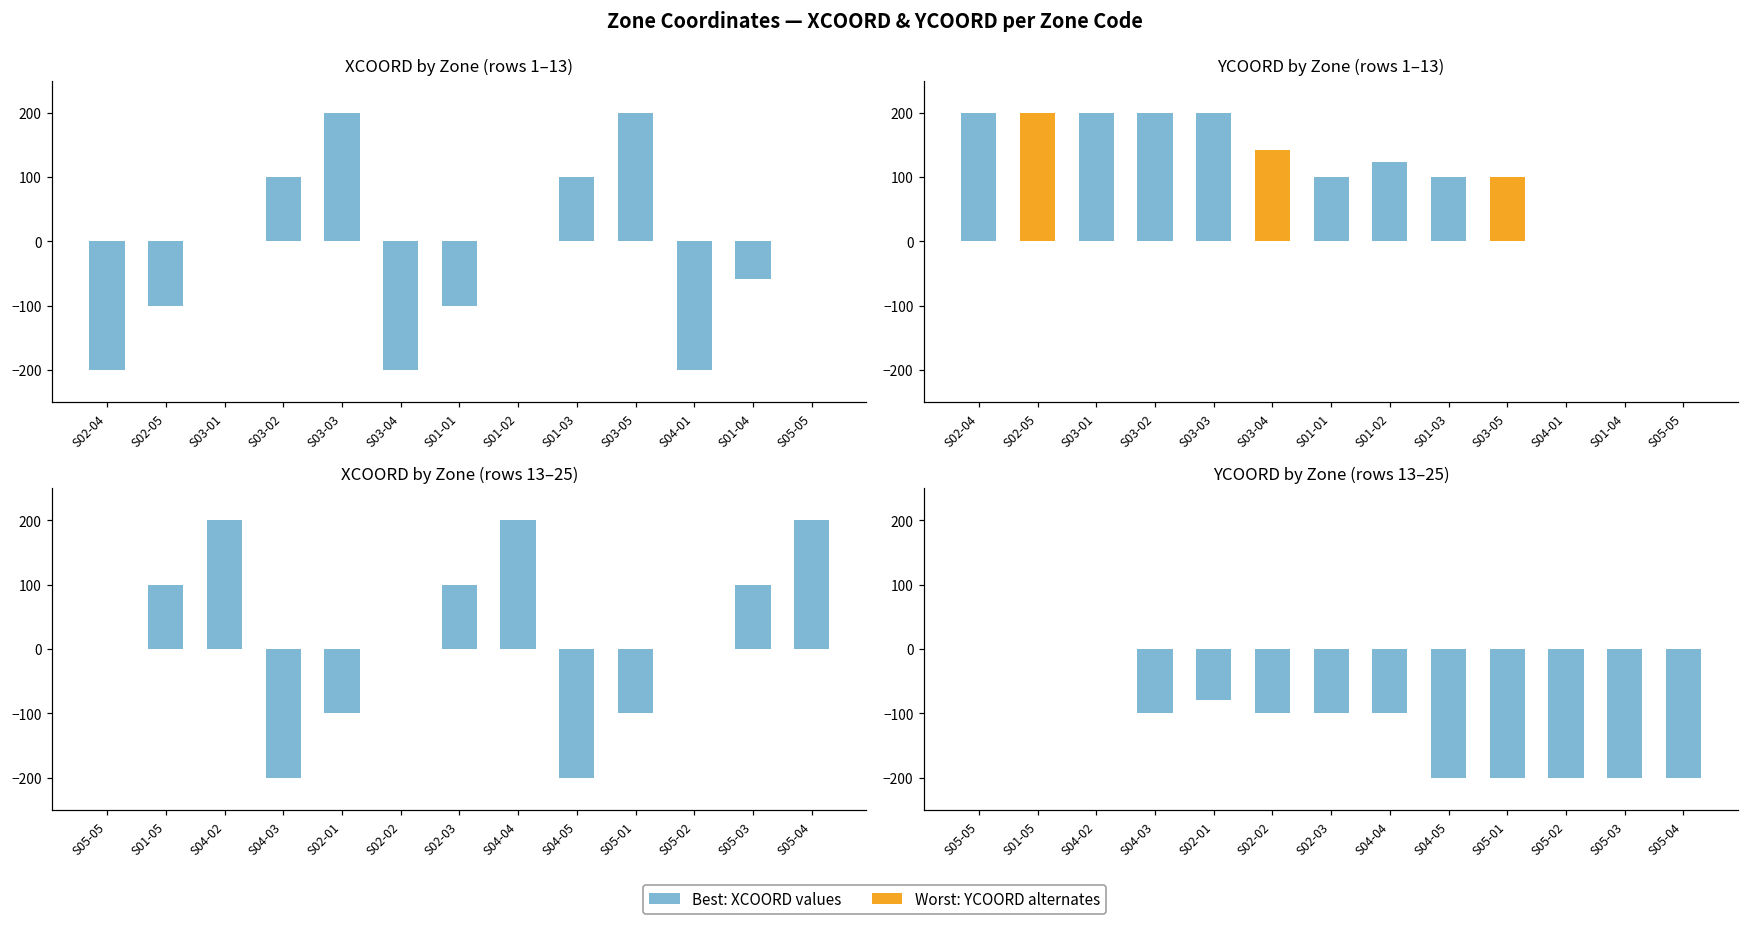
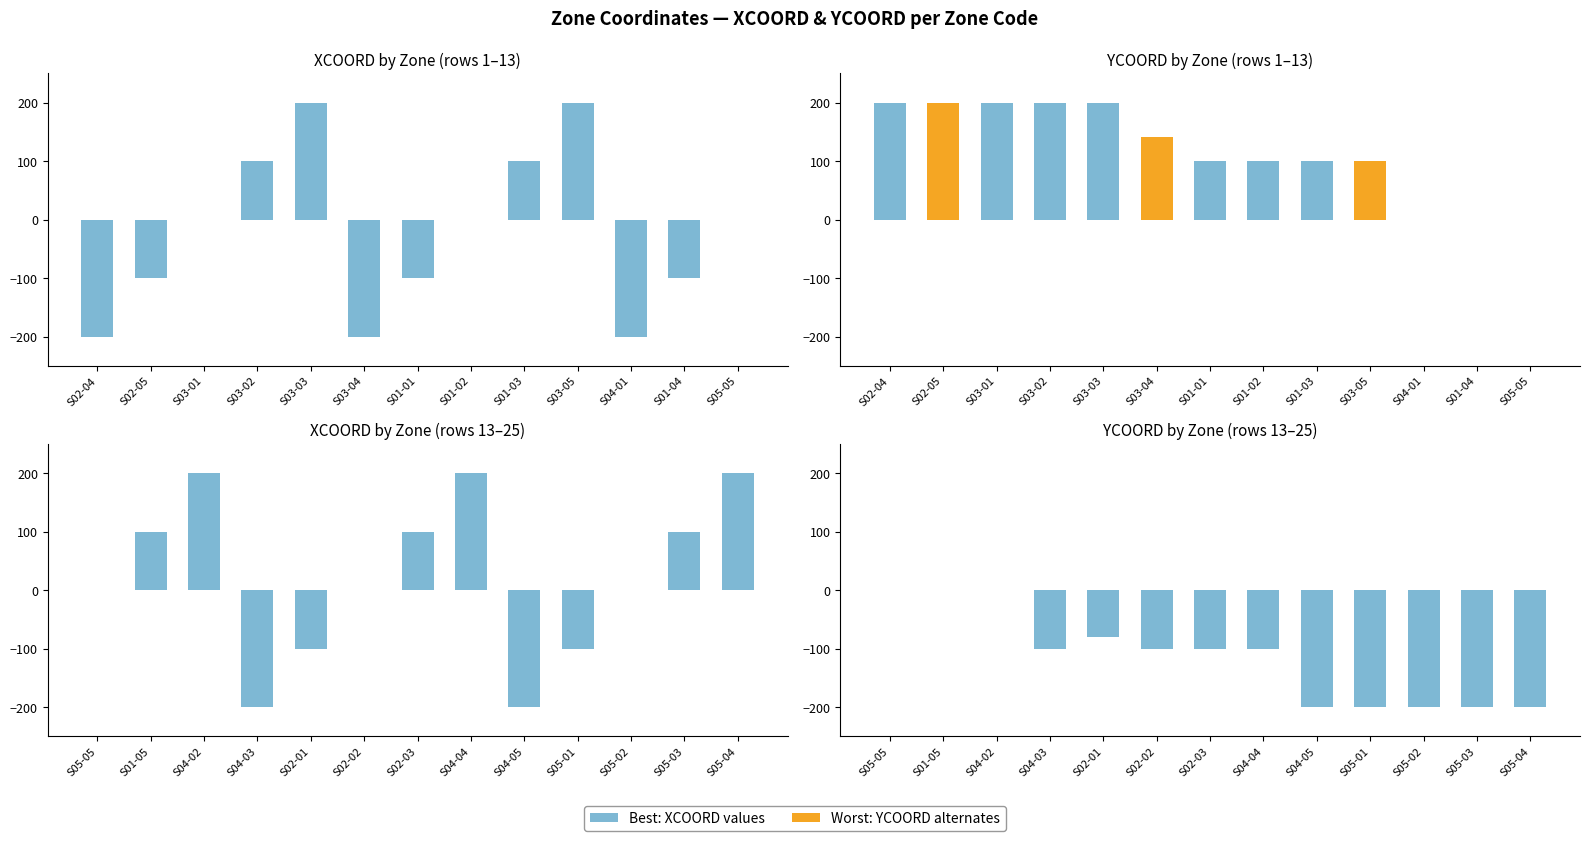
  {
    "XCOORD by Zone (rows 1–13)": {
      "S02-04": -200,
      "S02-05": -100,
      "S03-01": 0,
      "S03-02": 100,
      "S03-03": 200,
      "S03-04": -200,
      "S01-01": -100,
      "S01-02": 0,
      "S01-03": 100,
      "S03-05": 200,
      "S04-01": -200,
-     "S01-04": -60,
+     "S01-04": -100,
      "S05-05": 0
    },
    "YCOORD by Zone (rows 1–13)": {
      "S02-04": 200,
      "S02-05": 200,
      "S03-01": 200,
      "S03-02": 200,
      "S03-03": 200,
      "S03-04": 140,
      "S01-01": 100,
-     "S01-02": 120,
+     "S01-02": 100,
      "S01-03": 100,
      "S03-05": 100,
      "S04-01": 0,
      "S01-04": 0,
      "S05-05": 0
    },
    "XCOORD by Zone (rows 13–25)": {
      "S05-05": 0,
      "S01-05": 100,
      "S04-02": 200,
      "S04-03": -200,
      "S02-01": -100,
      "S02-02": 0,
      "S02-03": 100,
      "S04-04": 200,
      "S04-05": -200,
      "S05-01": -100,
      "S05-02": 0,
      "S05-03": 100,
      "S05-04": 200
    },
    "YCOORD by Zone (rows 13–25)": {
      "S05-05": 0,
      "S01-05": 0,
      "S04-02": 0,
      "S04-03": -100,
      "S02-01": -80,
      "S02-02": -100,
      "S02-03": -100,
      "S04-04": -100,
      "S04-05": -200,
      "S05-01": -200,
      "S05-02": -200,
      "S05-03": -200,
      "S05-04": -200
    }
  }
